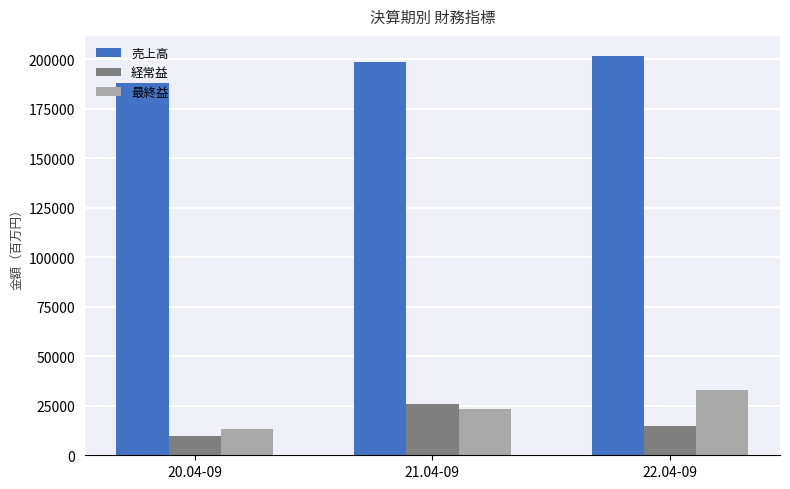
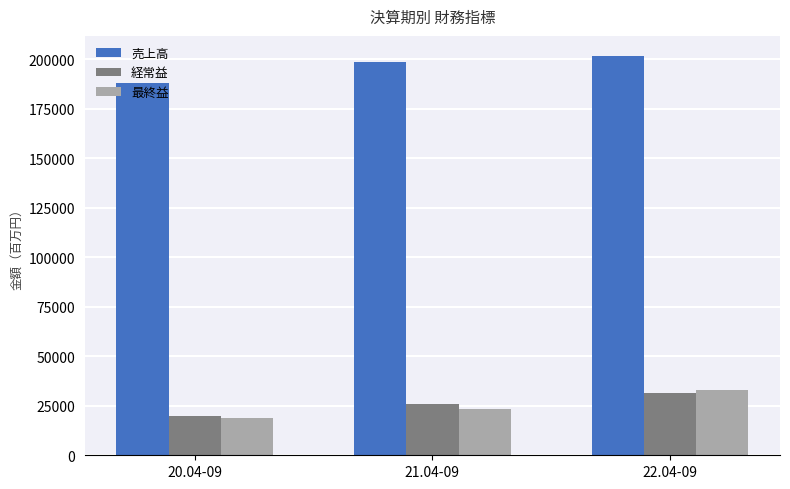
  {
    "売上高": {
      "20.04-09": 188000,
      "21.04-09": 198000,
      "22.04-09": 202000
    },
    "経常益": {
-     "20.04-09": 10000,
+     "20.04-09": 20000,
      "21.04-09": 26000,
-     "22.04-09": 15000
+     "22.04-09": 32000
    },
    "最終益": {
-     "20.04-09": 13000,
+     "20.04-09": 19000,
      "21.04-09": 23000,
      "22.04-09": 33000
    }
  }
